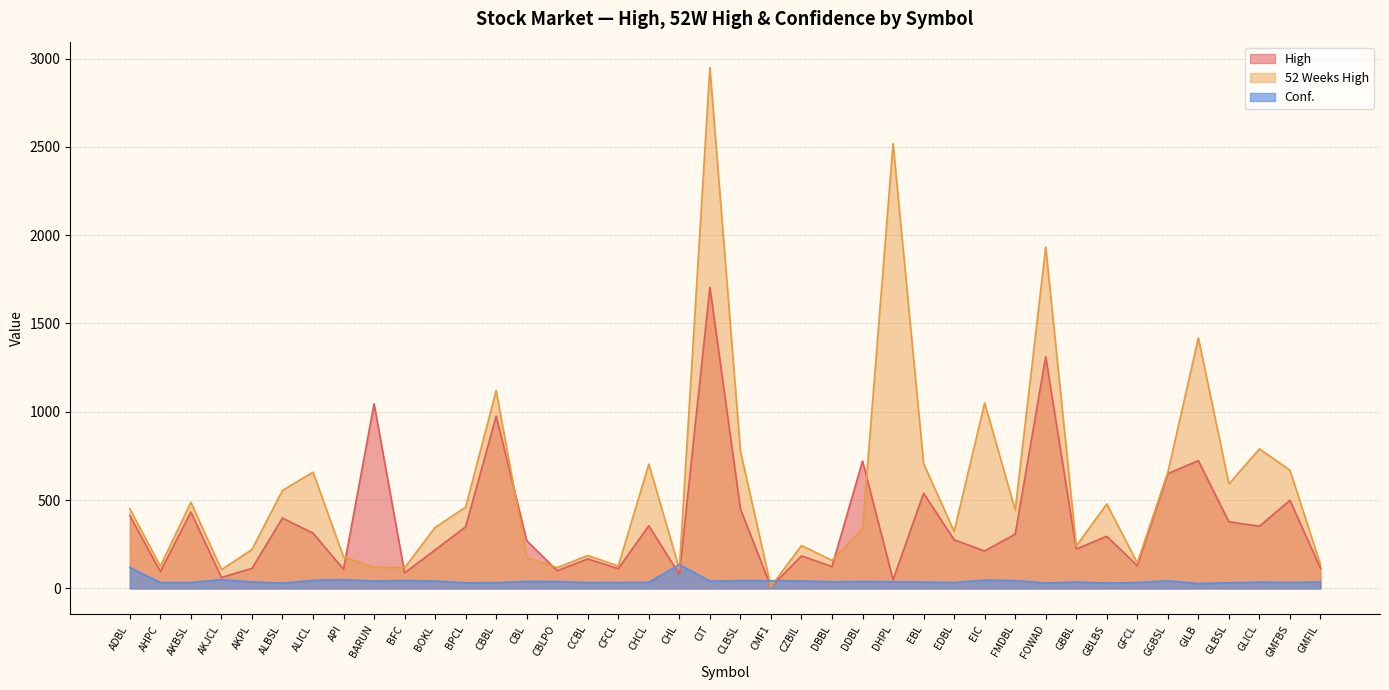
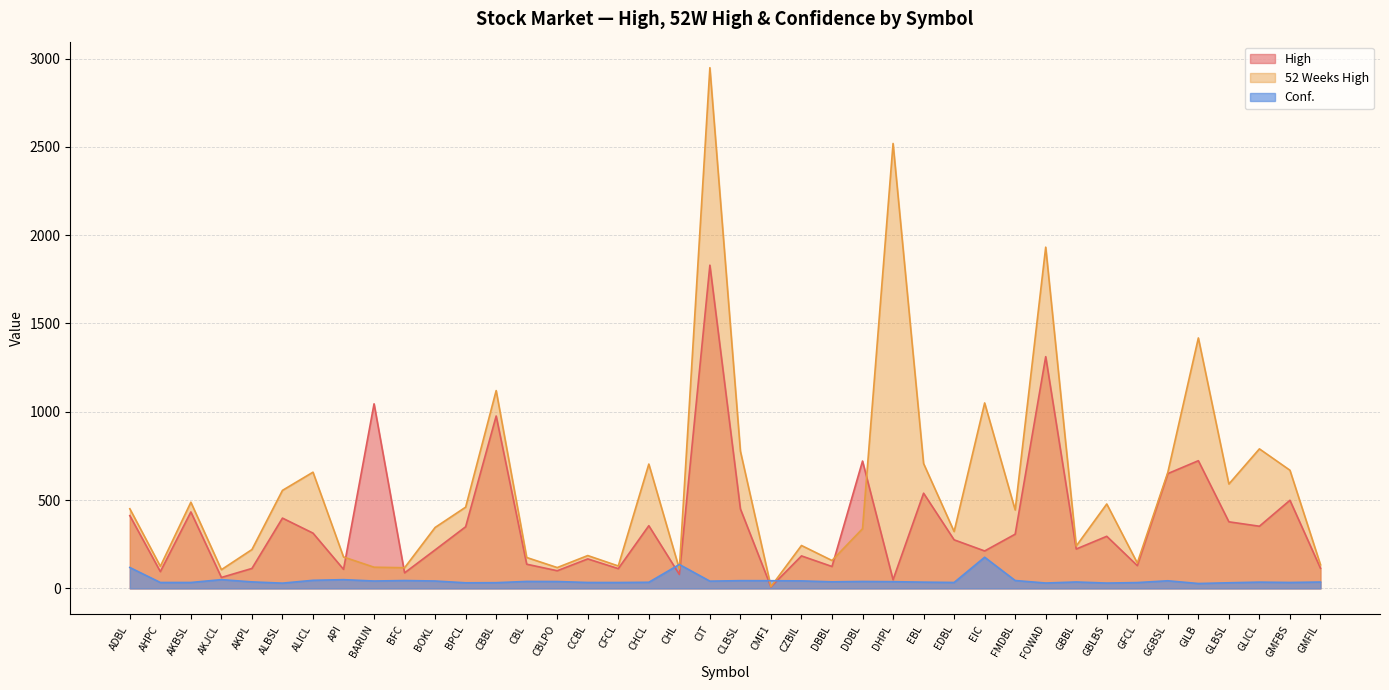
  {
    "High": {
      "ADBL": 410,
      "AHPC": 100,
      "AKBSL": 430,
      "AKPL": 110,
      "ALBSL": 400,
      "ALICL": 310,
      "API": 110,
      "BARUN": 1050,
      "BFC": 90,
      "BOKL": 220,
      "BPCL": 350,
      "CBBL": 980,
-     "CBL": 270,
+     "CBL": 140,
      "CBLPO": 100,
      "CCBL": 170,
      "CFCL": 110,
      "CHCL": 360,
      "CHL": 80,
-     "CIT": 1710,
+     "CIT": 1830,
      "CLBSL": 450,
      "CZBIL": 180,
      "DBBL": 120,
      "DDBL": 720,
      "EBL": 540,
      "EDBL": 280,
      "EIC": 210,
      "FMDBL": 310,
      "FOWAD": 1310,
      "GBBL": 220,
      "GBLBS": 300,
      "GFCL": 130,
      "GILB": 720,
      "GLBSL": 380,
      "GLICL": 350,
      "GMFBS": 500,
      "GMFIL": 110
    },
    "52 Weeks High": {
      "ADBL": 450,
      "AHPC": 130,
      "AKBSL": 490,
      "AKJCL": 110,
      "AKPL": 220,
      "ALBSL": 560,
      "ALICL": 660,
      "API": 180,
      "BARUN": 120,
      "BFC": 120,
      "BOKL": 350,
      "BPCL": 460,
      "CBBL": 1120,
      "CBL": 180,
      "CBLPO": 120,
      "CCBL": 190,
      "CFCL": 130,
      "CHCL": 700,
      "CHL": 110,
      "CIT": 2950,
      "CLBSL": 780,
      "CZBIL": 240,
      "DBBL": 160,
      "DDBL": 340,
      "DHPL": 2520,
      "EBL": 710,
      "EDBL": 320,
      "EIC": 1050,
      "FMDBL": 440,
      "FOWAD": 1930,
      "GBBL": 240,
      "GBLBS": 480,
      "GFCL": 140,
      "GILB": 1420,
      "GLBSL": 590,
      "GLICL": 790,
      "GMFBS": 670,
      "GMFIL": 130
    },
    "Conf.": {
      "ADBL": 120,
      "AHPC": 30,
      "AKBSL": 30,
      "AKPL": 40,
      "ALBSL": 30,
      "ALICL": 50,
      "API": 50,
      "BARUN": 40,
      "BFC": 40,
      "BOKL": 40,
      "BPCL": 30,
      "CBBL": 30,
      "CBL": 40,
      "CBLPO": 40,
      "CCBL": 30,
      "CFCL": 30,
      "CHCL": 30,
      "CHL": 140,
      "CIT": 40,
      "CLBSL": 40,
      "CMF1": 40,
      "CZBIL": 40,
      "DBBL": 40,
      "DDBL": 40,
      "EBL": 40,
      "EDBL": 30,
-     "EIC": 50,
+     "EIC": 180,
      "FMDBL": 40,
      "FOWAD": 30,
      "GBBL": 40,
      "GBLBS": 30,
      "GFCL": 30,
      "GGBSL": 40,
      "GILB": 30,
      "GLBSL": 30,
      "GLICL": 40,
      "GMFBS": 30,
      "GMFIL": 40
    }
  }
